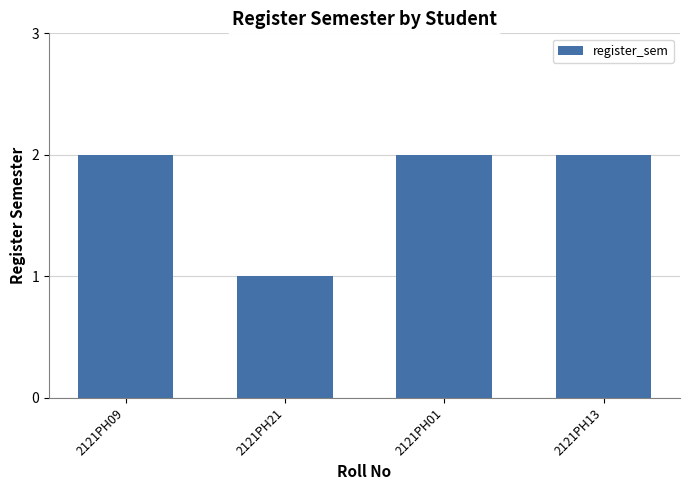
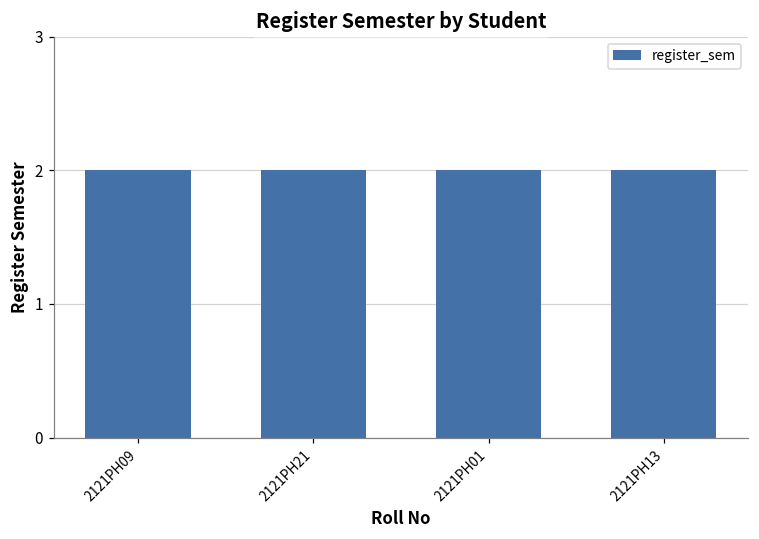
  {
    "2121PH09": 2,
-   "2121PH21": 1,
+   "2121PH21": 2,
    "2121PH01": 2,
    "2121PH13": 2
  }
